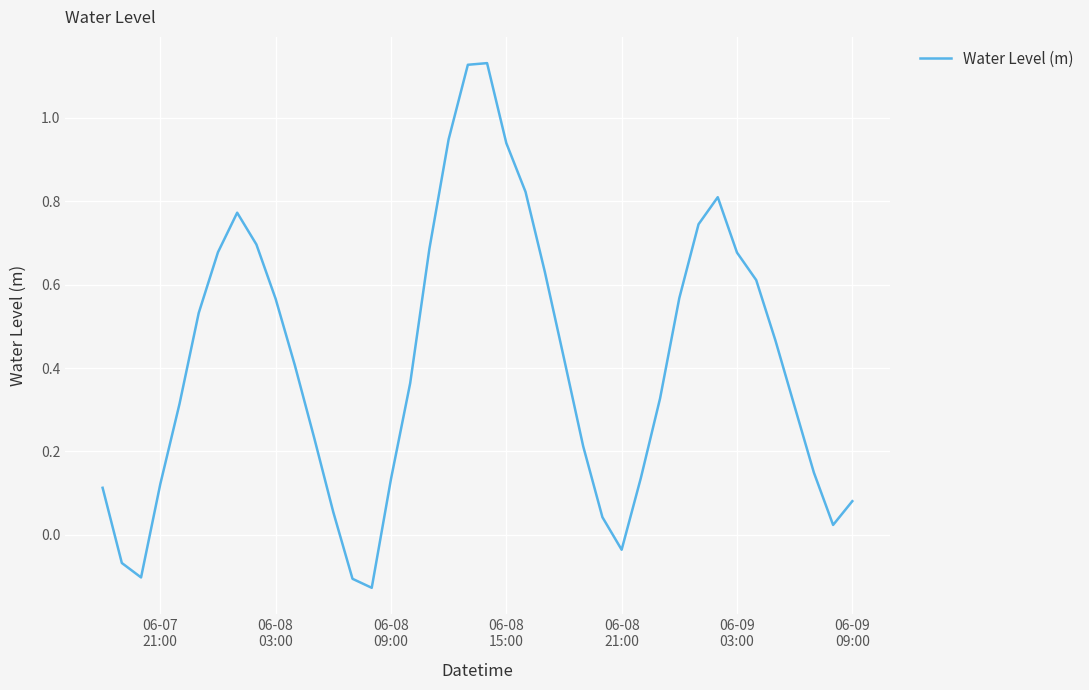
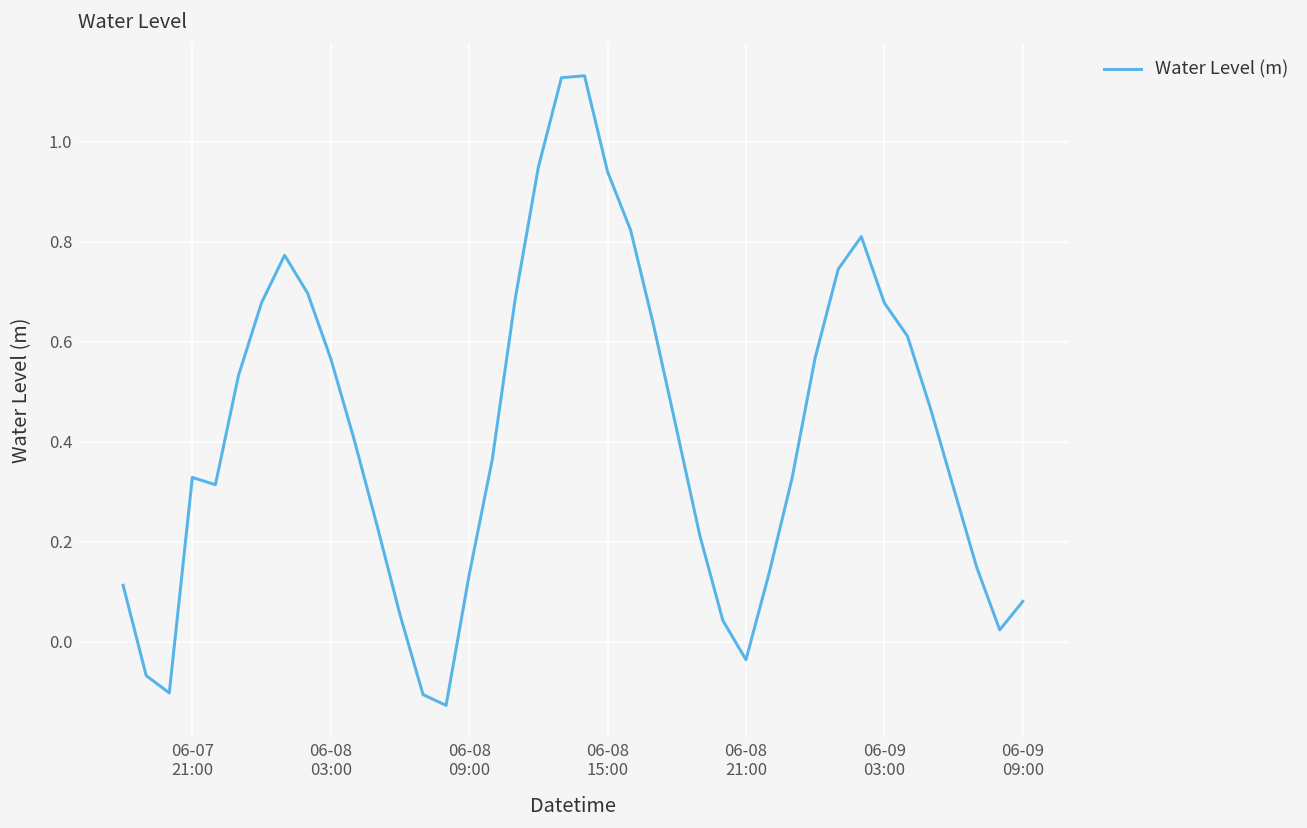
  {
-   "06-07 21:00": 0.12,
+   "06-07 21:00": 0.33,
    "06-08 03:00": 0.57,
    "06-08 09:00": 0.13,
    "06-08 15:00": 0.94,
    "06-08 21:00": -0.04,
    "06-09 03:00": 0.68,
    "06-09 09:00": 0.08
  }
